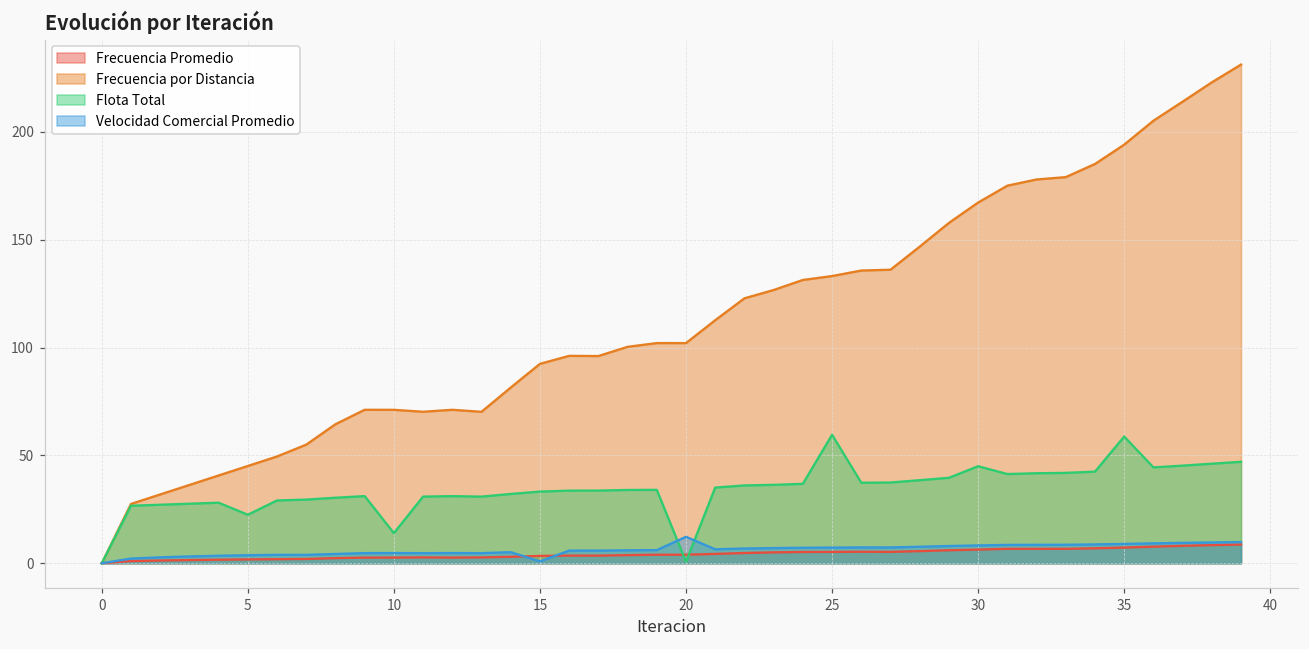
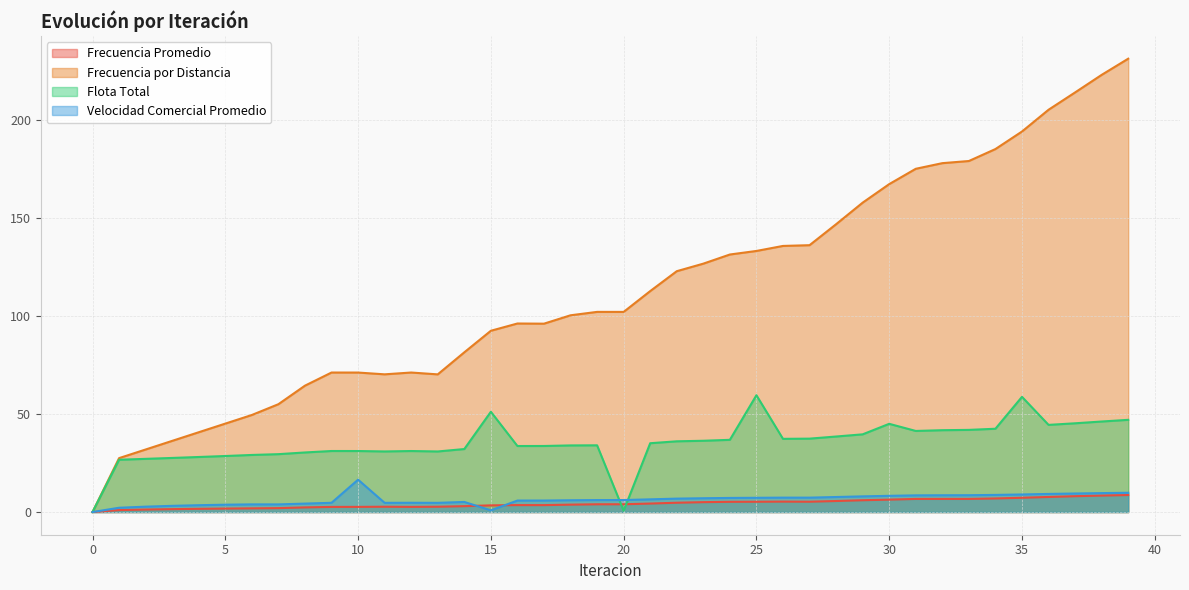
  {
    "Flota Total": {
-     "5": 23,
-     "10": 14,
-     "15": 33,
+     "5": 29,
+     "10": 31,
+     "15": 51,
      "20": 1,
      "25": 60,
      "30": 45,
      "35": 59
    },
    "Velocidad Comercial Promedio": {
      "5": 4,
-     "10": 5,
+     "10": 17,
      "15": 1,
-     "20": 12,
+     "20": 6,
      "25": 7,
      "30": 8,
      "35": 9
    }
  }
